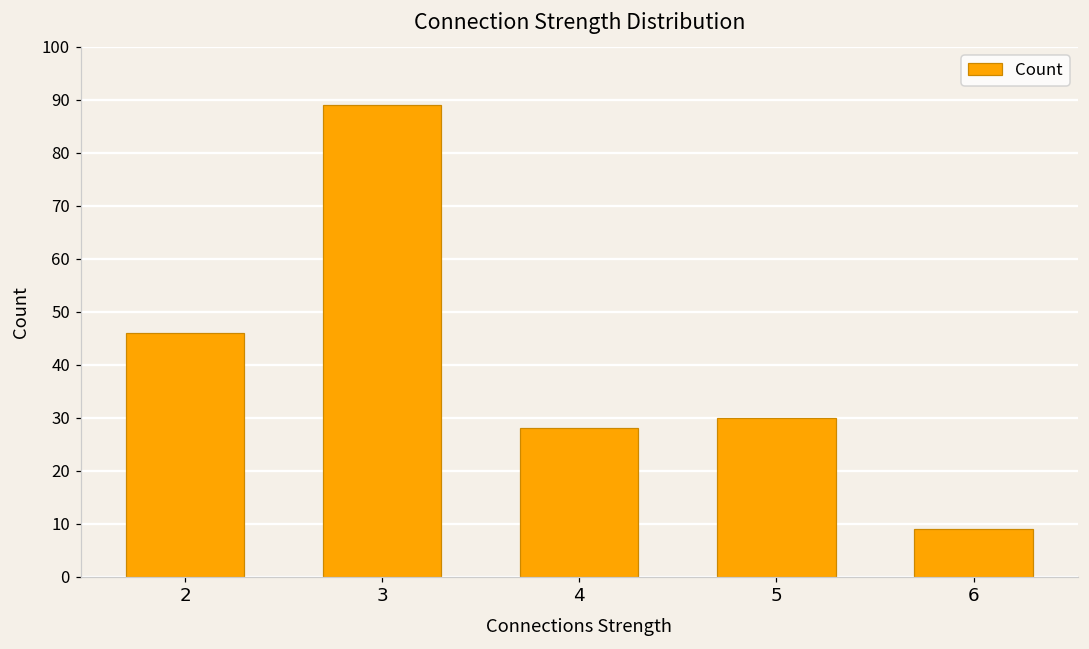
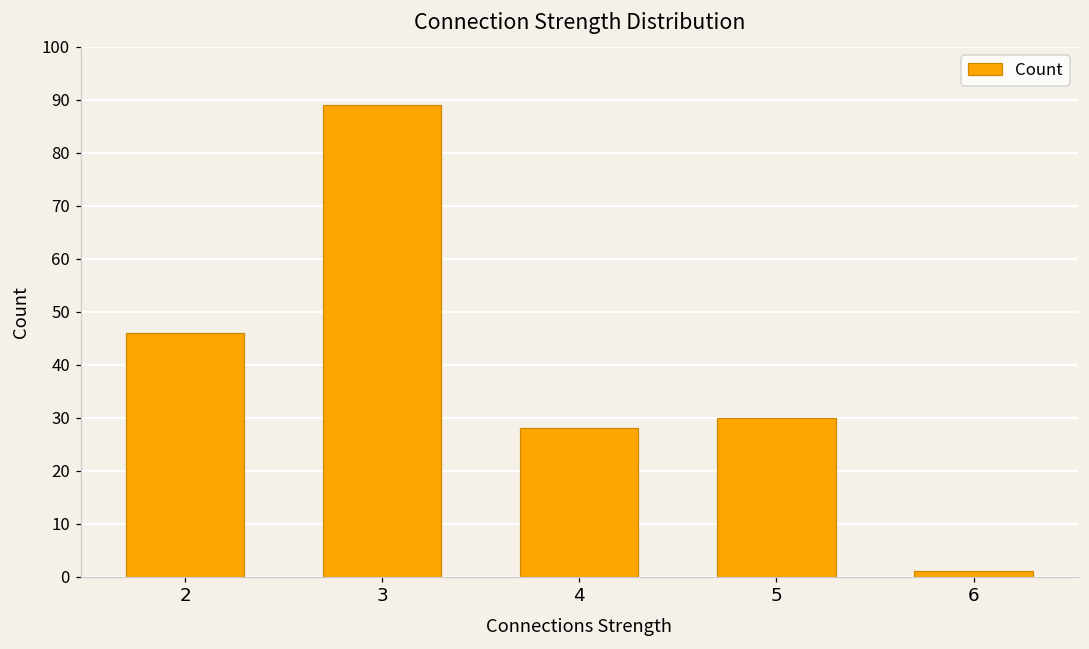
  {
    "2": 46,
    "3": 89,
    "4": 28,
    "5": 30,
-   "6": 9
+   "6": 1
  }
